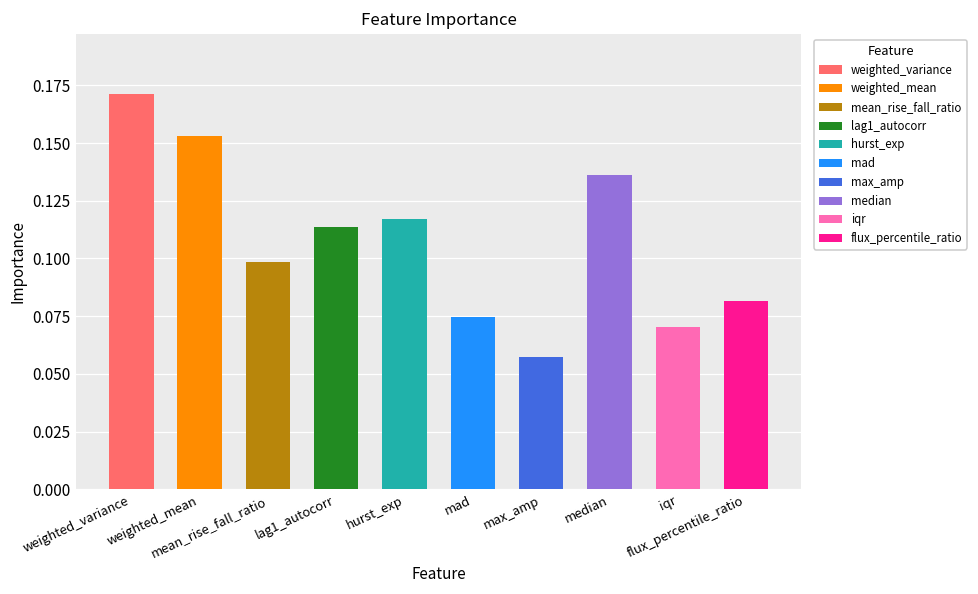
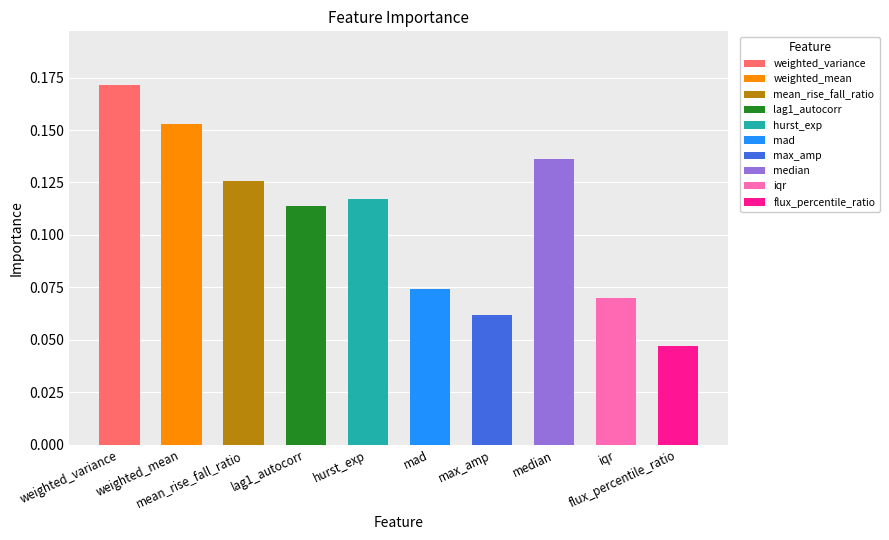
  {
    "weighted_variance": 0.171,
    "weighted_mean": 0.153,
-   "mean_rise_fall_ratio": 0.099,
+   "mean_rise_fall_ratio": 0.126,
    "lag1_autocorr": 0.114,
    "hurst_exp": 0.117,
    "mad": 0.074,
-   "max_amp": 0.057,
+   "max_amp": 0.062,
    "median": 0.136,
    "iqr": 0.070,
-   "flux_percentile_ratio": 0.081
+   "flux_percentile_ratio": 0.047
  }
